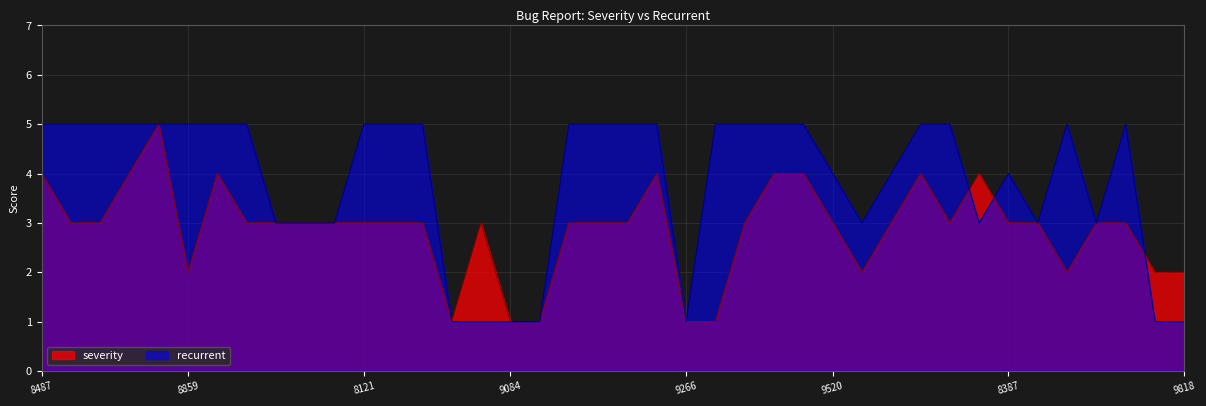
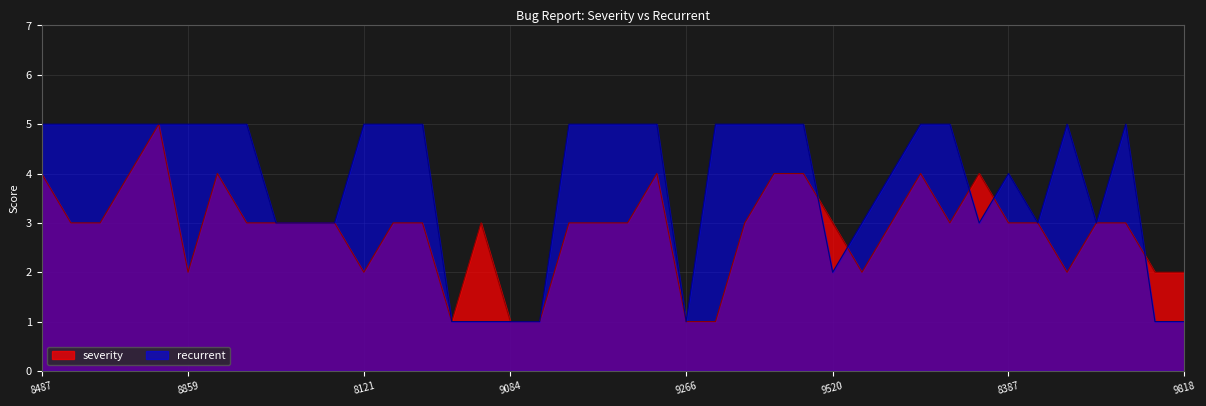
  {
    "severity": {
      "8487": 4,
      "8859": 2,
-     "8121": 3,
+     "8121": 2,
      "9520": 3,
      "8387": 3,
      "9818": 2
    },
    "recurrent": {
      "8487": 5,
      "8859": 5,
      "8121": 5,
-     "9520": 4,
+     "9520": 2,
      "8387": 4,
      "9818": 1
    }
  }
